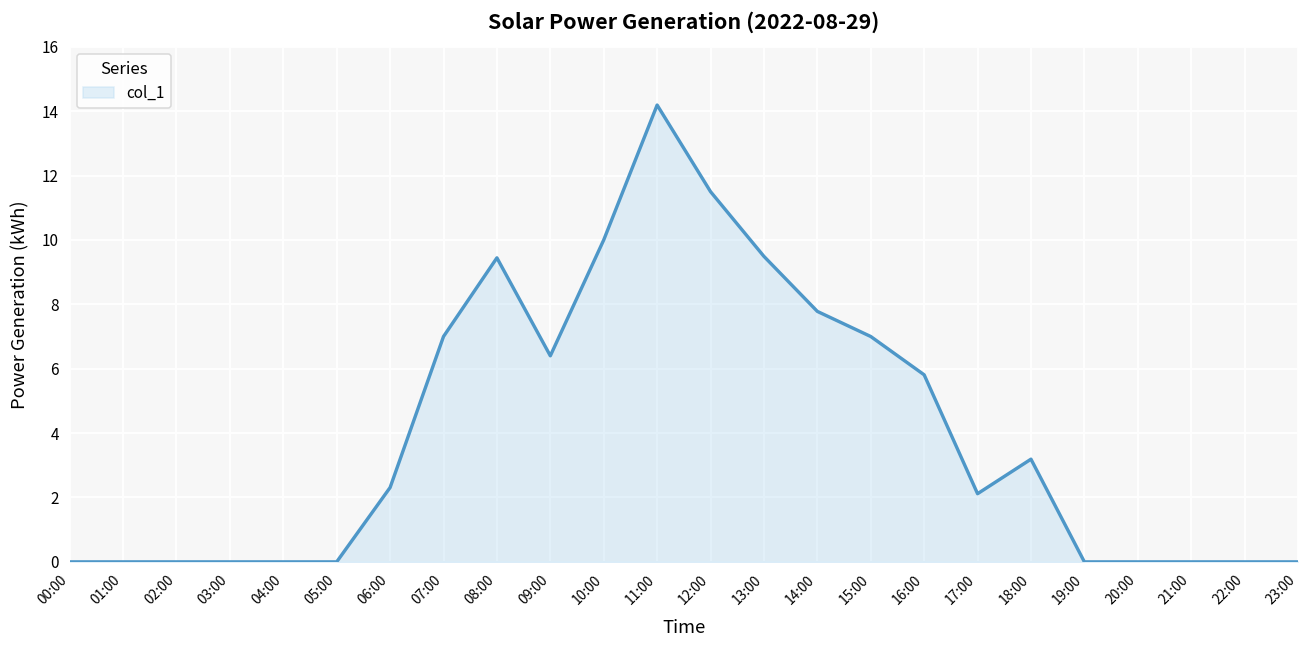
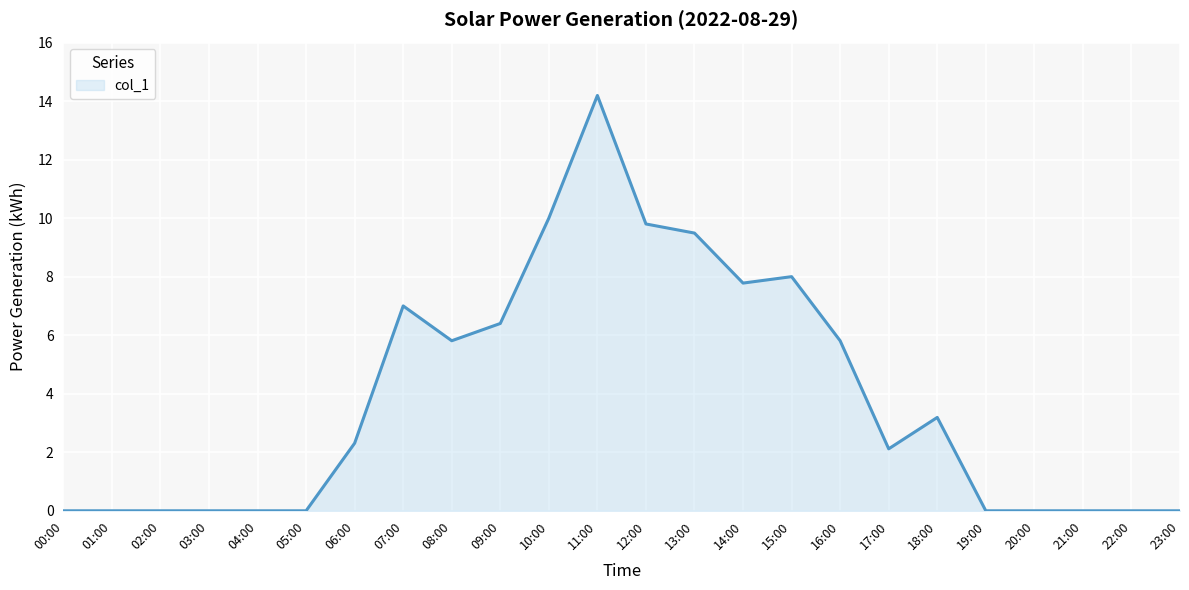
  {
    "00:00": 0.0,
    "01:00": 0.0,
    "02:00": 0.0,
    "03:00": 0.0,
    "04:00": 0.0,
    "05:00": 0.0,
    "06:00": 2.3,
    "07:00": 7.0,
-   "08:00": 9.4,
+   "08:00": 5.8,
    "09:00": 6.4,
    "10:00": 10.0,
    "11:00": 14.2,
-   "12:00": 11.5,
+   "12:00": 9.8,
    "13:00": 9.5,
    "14:00": 7.8,
-   "15:00": 7,
+   "15:00": 8,
    "16:00": 5.8,
    "17:00": 2.1,
    "18:00": 3.2,
    "19:00": 0.0,
    "20:00": 0.0,
    "21:00": 0.0,
    "22:00": 0.0,
    "23:00": 0.0
  }
